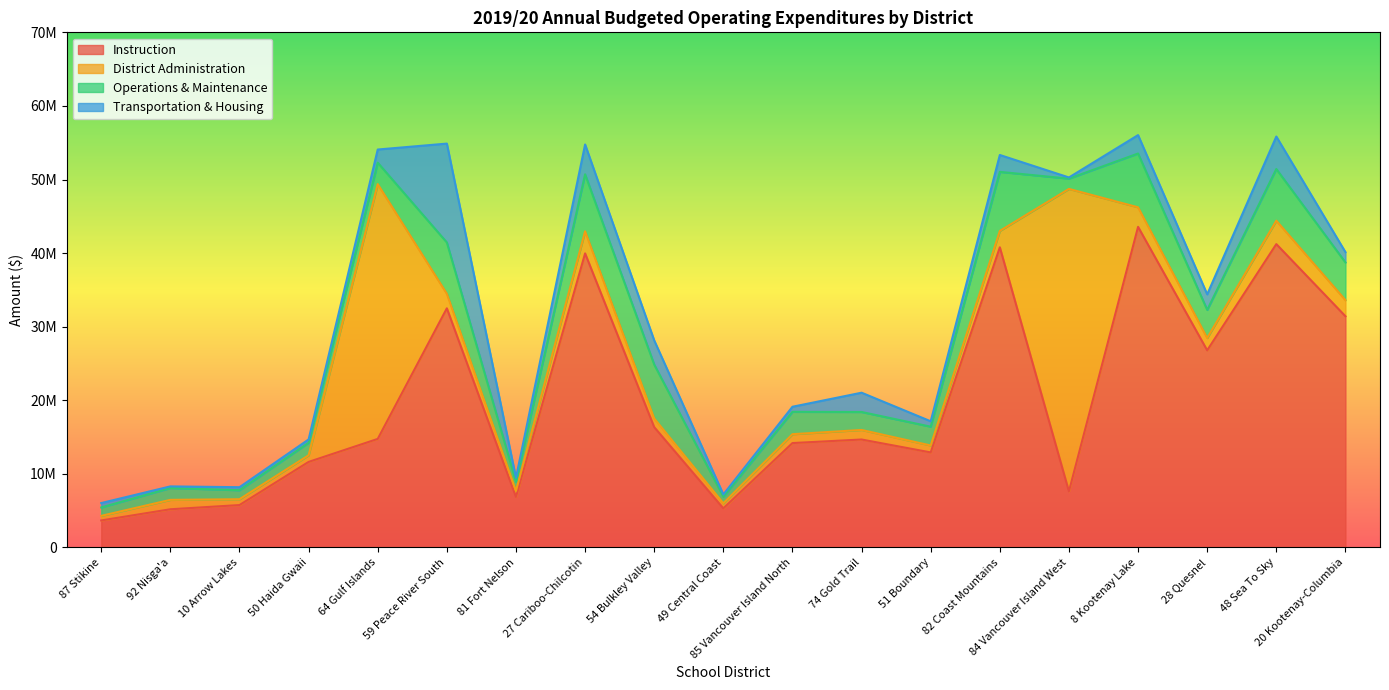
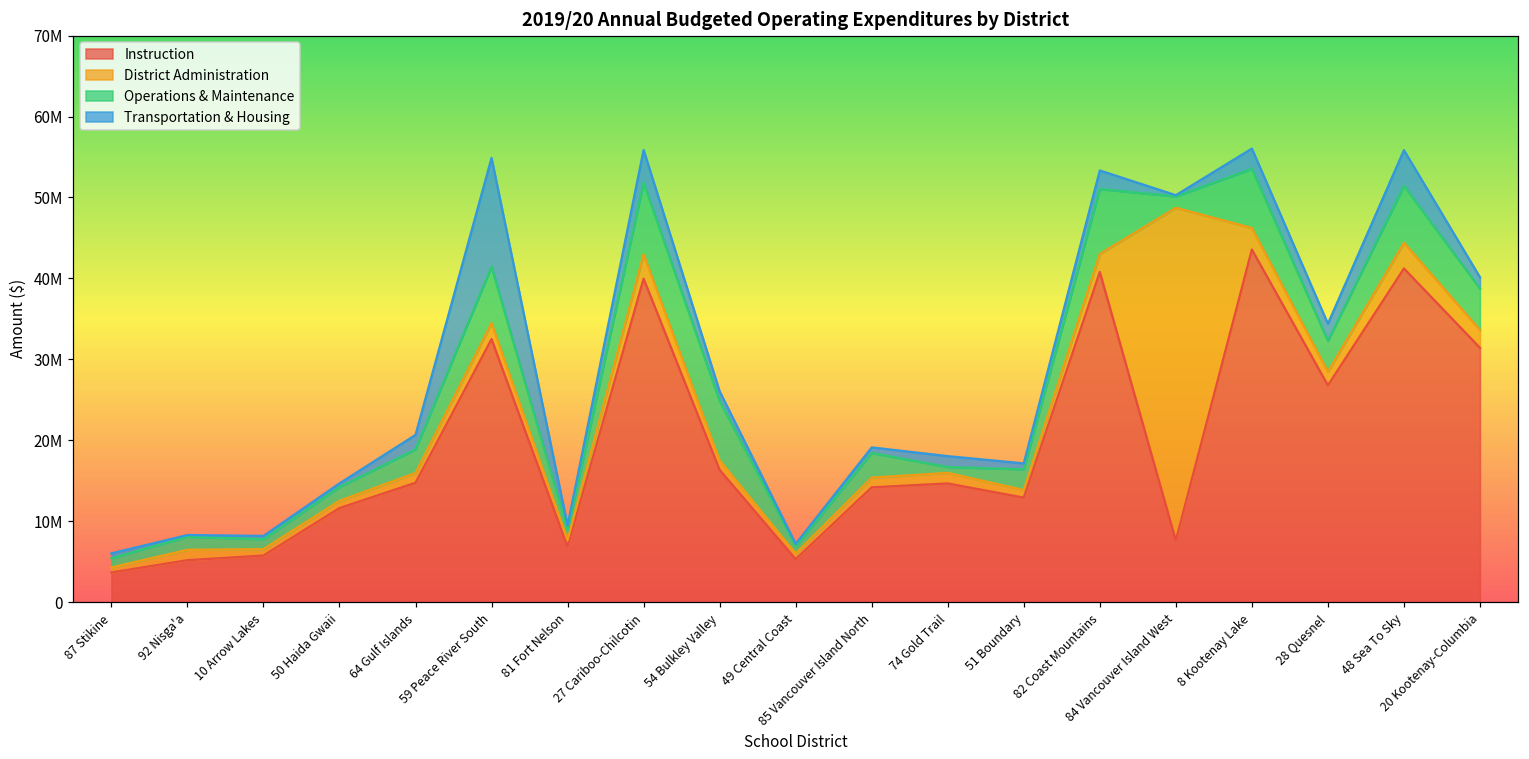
  {
    "Instruction": {
      "87 Stikine": 4000000,
      "92 Nisga'a": 5000000,
      "10 Arrow Lakes": 6000000,
      "50 Haida Gwaii": 12000000,
      "64 Gulf Islands": 15000000,
      "59 Peace River South": 33000000,
      "81 Fort Nelson": 7000000,
      "27 Cariboo-Chilcotin": 40000000,
      "54 Bulkley Valley": 16000000,
      "49 Central Coast": 5000000,
      "85 Vancouver Island North": 14000000,
      "74 Gold Trail": 15000000,
      "51 Boundary": 13000000,
      "82 Coast Mountains": 41000000,
      "84 Vancouver Island West": 8000000,
      "8 Kootenay Lake": 44000000,
      "28 Quesnel": 27000000,
      "48 Sea To Sky": 41000000,
      "20 Kootenay-Columbia": 31000000
    },
    "District Administration": {
      "87 Stikine": 1000000,
      "92 Nisga'a": 1000000,
      "10 Arrow Lakes": 1000000,
      "50 Haida Gwaii": 1000000,
-     "64 Gulf Islands": 35000000,
+     "64 Gulf Islands": 1000000,
      "59 Peace River South": 2000000,
      "81 Fort Nelson": 1000000,
      "27 Cariboo-Chilcotin": 3000000,
      "54 Bulkley Valley": 1000000,
      "49 Central Coast": 1000000,
      "85 Vancouver Island North": 1000000,
      "74 Gold Trail": 1000000,
      "51 Boundary": 1000000,
      "82 Coast Mountains": 2000000,
      "84 Vancouver Island West": 41000000,
      "8 Kootenay Lake": 3000000,
      "28 Quesnel": 2000000,
      "48 Sea To Sky": 3000000,
      "20 Kootenay-Columbia": 2000000
    },
    "Operations & Maintenance": {
      "87 Stikine": 1000000,
      "10 Arrow Lakes": 1000000,
      "50 Haida Gwaii": 2000000,
      "64 Gulf Islands": 3000000,
      "59 Peace River South": 7000000,
      "81 Fort Nelson": 1000000,
-     "27 Cariboo-Chilcotin": 8000000,
+     "27 Cariboo-Chilcotin": 9000000,
      "54 Bulkley Valley": 7000000,
      "85 Vancouver Island North": 3000000,
-     "74 Gold Trail": 2000000,
+     "74 Gold Trail": 1000000,
      "51 Boundary": 3000000,
      "82 Coast Mountains": 8000000,
      "8 Kootenay Lake": 7000000,
      "28 Quesnel": 4000000,
      "48 Sea To Sky": 7000000,
      "20 Kootenay-Columbia": 5000000
    },
    "Transportation & Housing": {
      "87 Stikine": 1000000,
      "10 Arrow Lakes": 0,
      "50 Haida Gwaii": 0,
      "64 Gulf Islands": 2000000,
      "59 Peace River South": 13000000,
      "81 Fort Nelson": 1000000,
      "27 Cariboo-Chilcotin": 4000000,
-     "54 Bulkley Valley": 3000000,
+     "54 Bulkley Valley": 1000000,
      "85 Vancouver Island North": 1000000,
-     "74 Gold Trail": 3000000,
+     "74 Gold Trail": 1000000,
      "51 Boundary": 1000000,
      "82 Coast Mountains": 2000000,
      "8 Kootenay Lake": 3000000,
      "28 Quesnel": 2000000,
      "48 Sea To Sky": 4000000,
      "20 Kootenay-Columbia": 1000000
    }
  }
